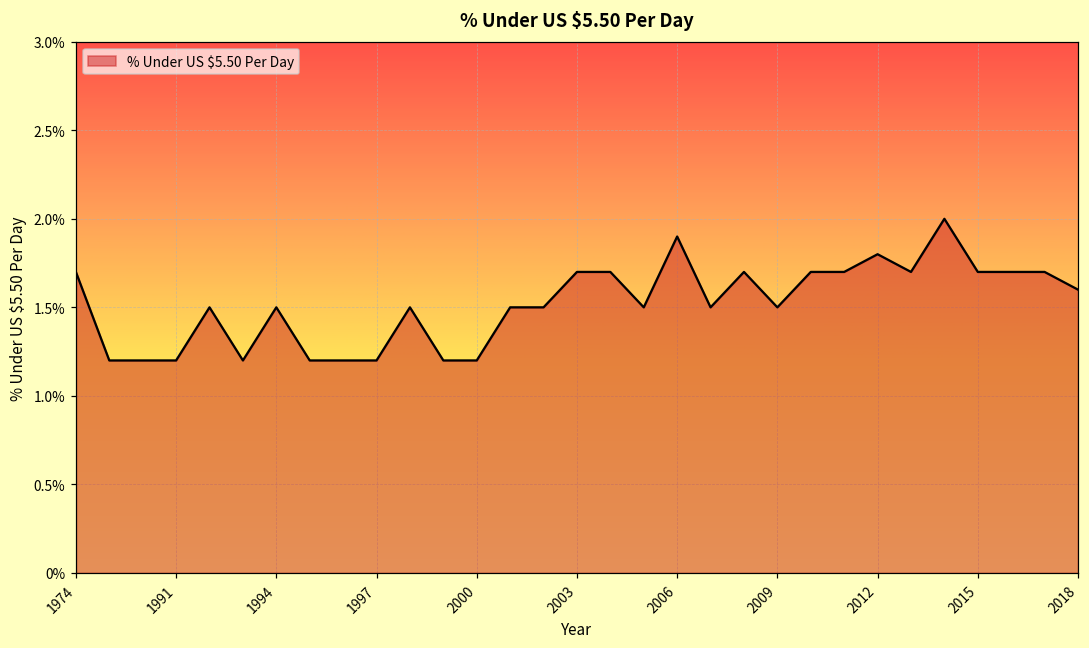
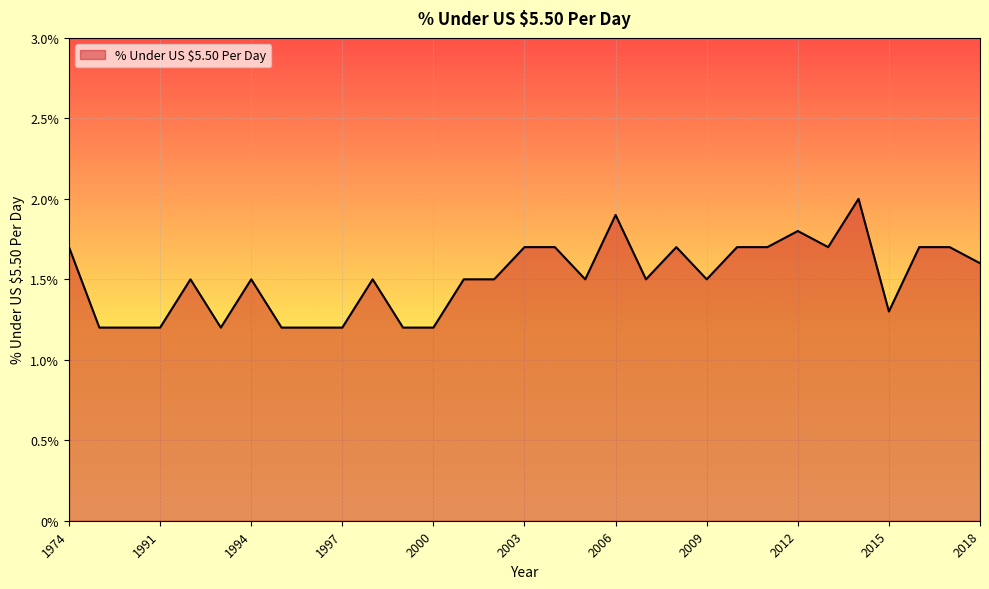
  {
    "1974": "1.7%",
    "1991": "1.2%",
    "1994": "1.5%",
    "1997": "1.2%",
    "2000": "1.2%",
    "2003": "1.7%",
    "2006": "1.9%",
    "2009": "1.5%",
    "2012": "1.8%",
-   "2015": "1.7%",
+   "2015": "1.3%",
    "2018": "1.6%"
  }
